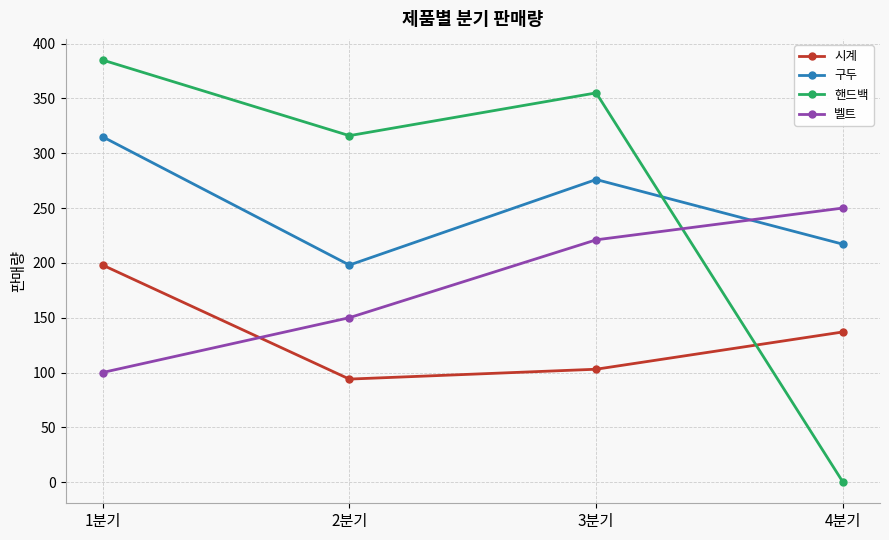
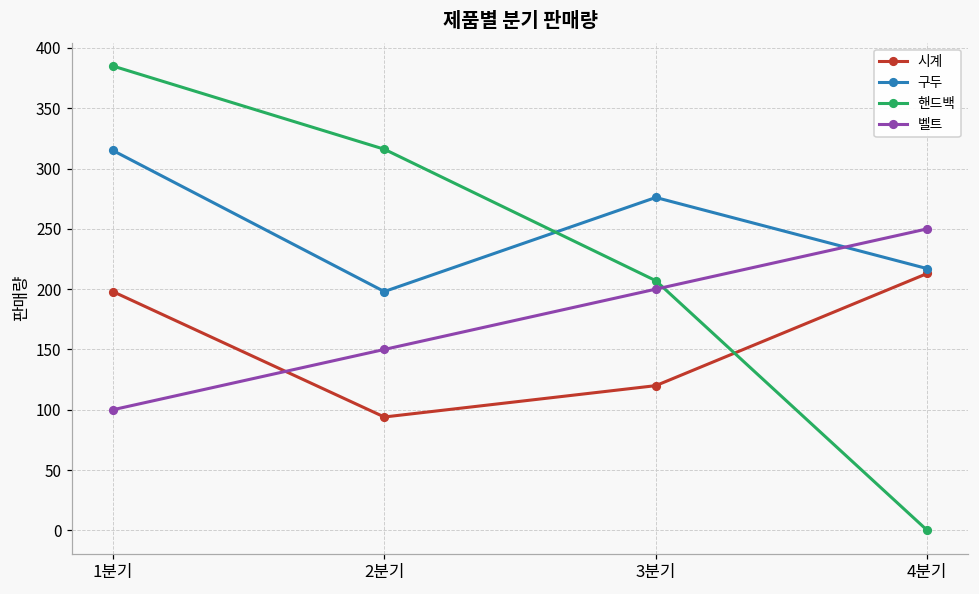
  {
    "시계": {
      "1분기": 198,
      "2분기": 94,
-     "3분기": 103,
-     "4분기": 137
+     "3분기": 120,
+     "4분기": 213
    },
    "구두": {
      "1분기": 315,
      "2분기": 198,
      "3분기": 276,
      "4분기": 217
    },
    "핸드백": {
      "1분기": 385,
      "2분기": 316,
-     "3분기": 355,
+     "3분기": 207,
      "4분기": 0
    },
    "벨트": {
      "1분기": 100,
      "2분기": 150,
-     "3분기": 221,
+     "3분기": 200,
      "4분기": 250
    }
  }
